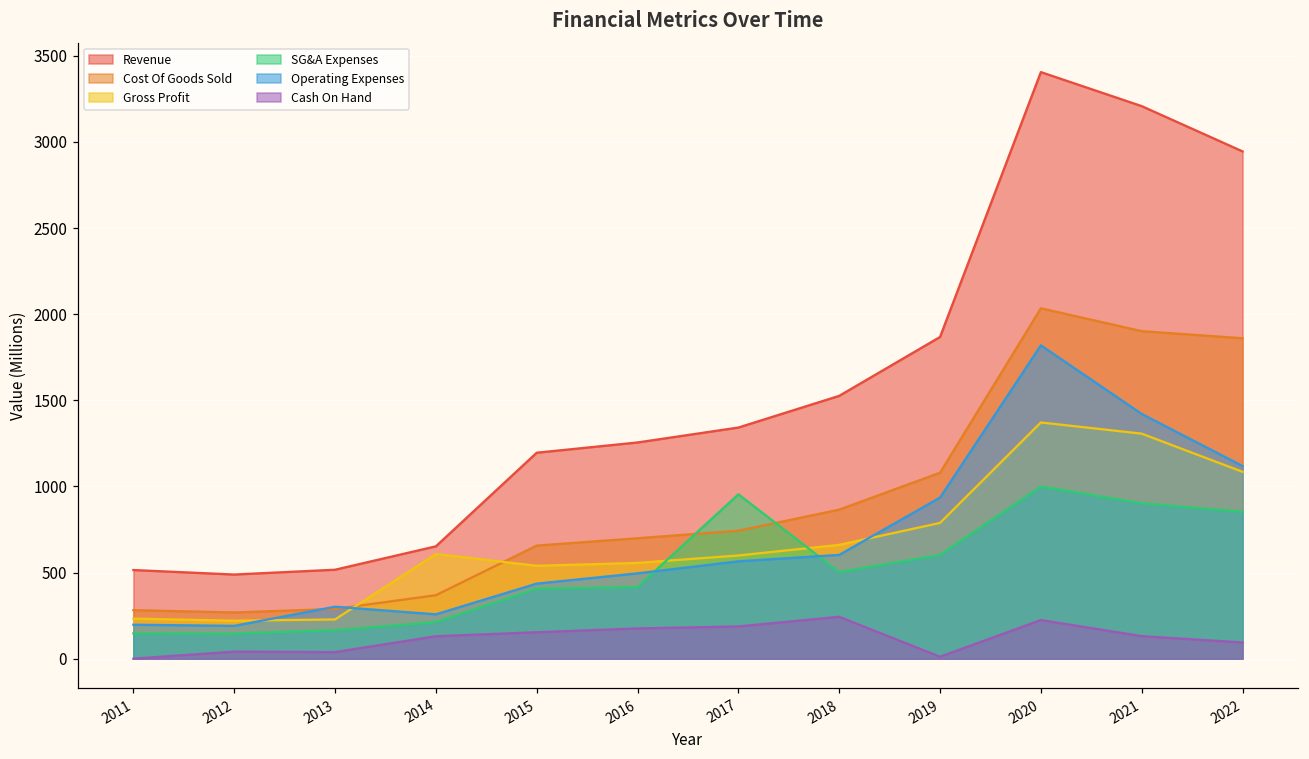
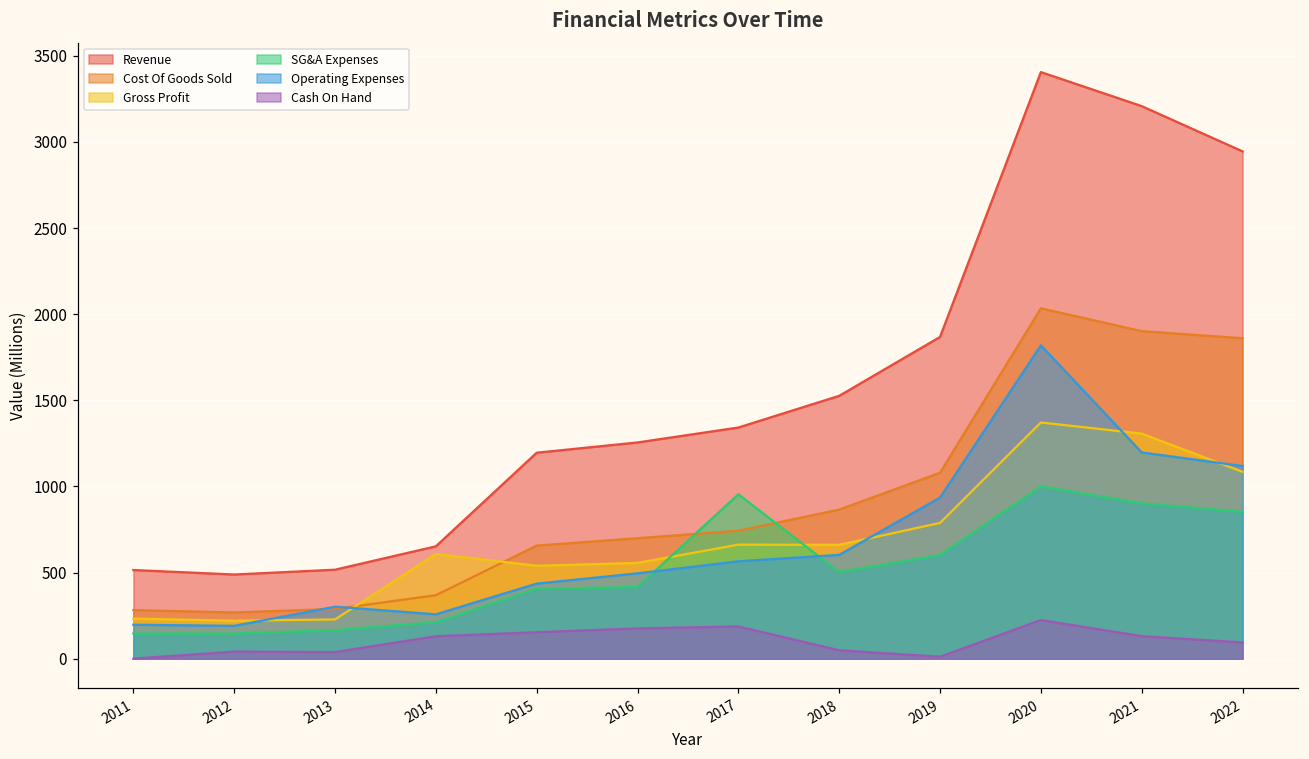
  {
    "Gross Profit": {
      "2011": 230,
      "2012": 220,
      "2013": 230,
      "2014": 610,
      "2015": 540,
      "2016": 560,
-     "2017": 600,
+     "2017": 660,
      "2018": 660,
      "2019": 790,
      "2020": 1370,
      "2021": 1310,
      "2022": 1080
    },
    "SG&A Expenses": {
      "2011": 150,
      "2012": 150,
      "2013": 170,
      "2014": 210,
      "2015": 410,
      "2016": 420,
      "2017": 950,
      "2018": 500,
      "2019": 600,
      "2020": 1000,
      "2021": 900,
      "2022": 850
    },
    "Operating Expenses": {
      "2011": 200,
      "2012": 190,
      "2014": 260,
      "2015": 440,
      "2016": 500,
      "2017": 570,
      "2018": 600,
      "2019": 940,
      "2020": 1820,
-     "2021": 1420,
+     "2021": 1200,
      "2022": 1120
    },
    "Cash On Hand": {
      "2011": 0,
      "2012": 40,
      "2013": 40,
      "2014": 130,
      "2015": 150,
      "2016": 180,
      "2017": 190,
-     "2018": 240,
+     "2018": 50,
      "2019": 10,
      "2020": 220,
      "2021": 130,
      "2022": 90
    }
  }
